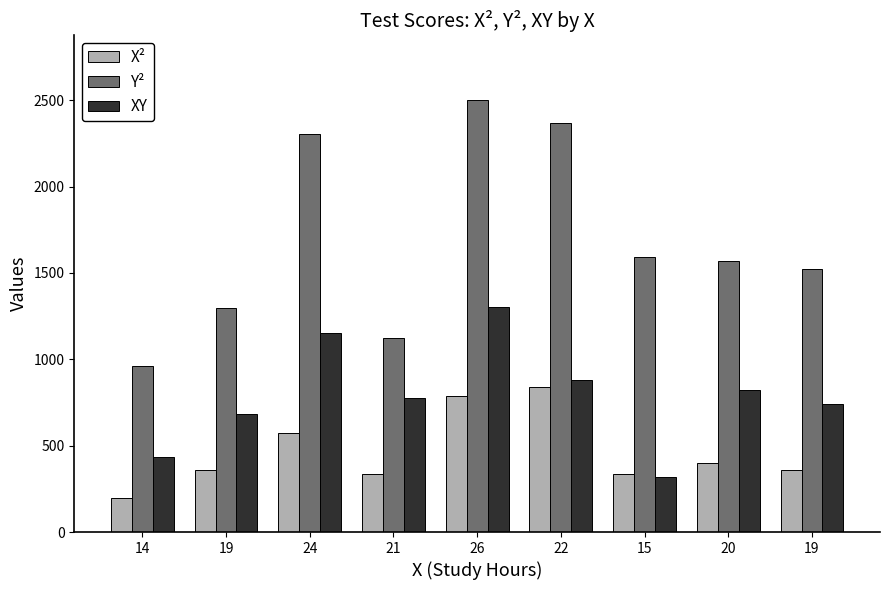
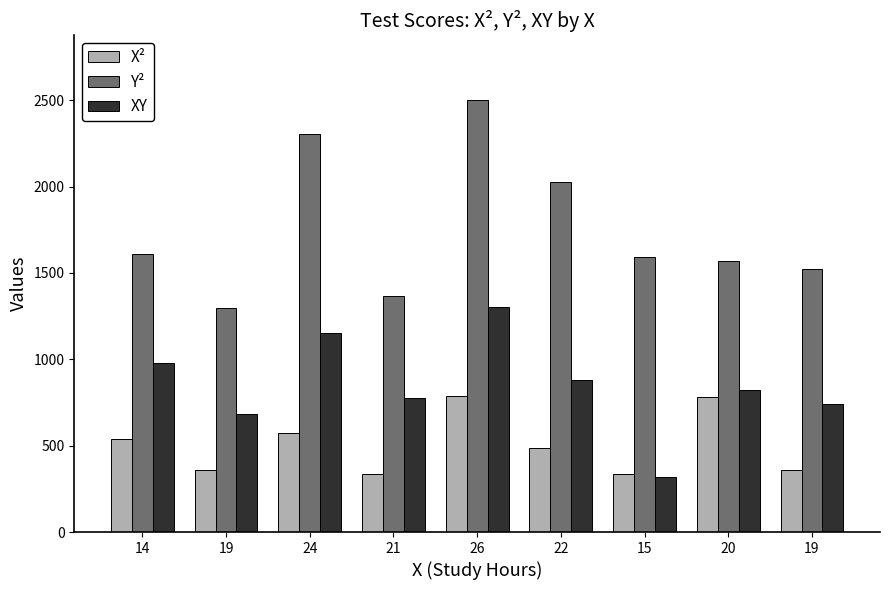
  {
    "X²": {
-     "14": 200,
+     "14": 540,
      "24": 580,
      "21": 330,
      "26": 790,
-     "22": 840,
+     "22": 480,
      "15": 340,
-     "20": 400
+     "20": 780
    },
    "Y²": {
-     "14": 960,
+     "14": 1610,
      "24": 2300,
-     "21": 1120,
+     "21": 1370,
      "26": 2500,
-     "22": 2370,
+     "22": 2030,
      "15": 1590,
      "20": 1570
    },
    "XY": {
-     "14": 430,
+     "14": 980,
      "24": 1150,
      "21": 780,
      "26": 1300,
      "22": 880,
      "15": 320,
      "20": 820
    }
  }
